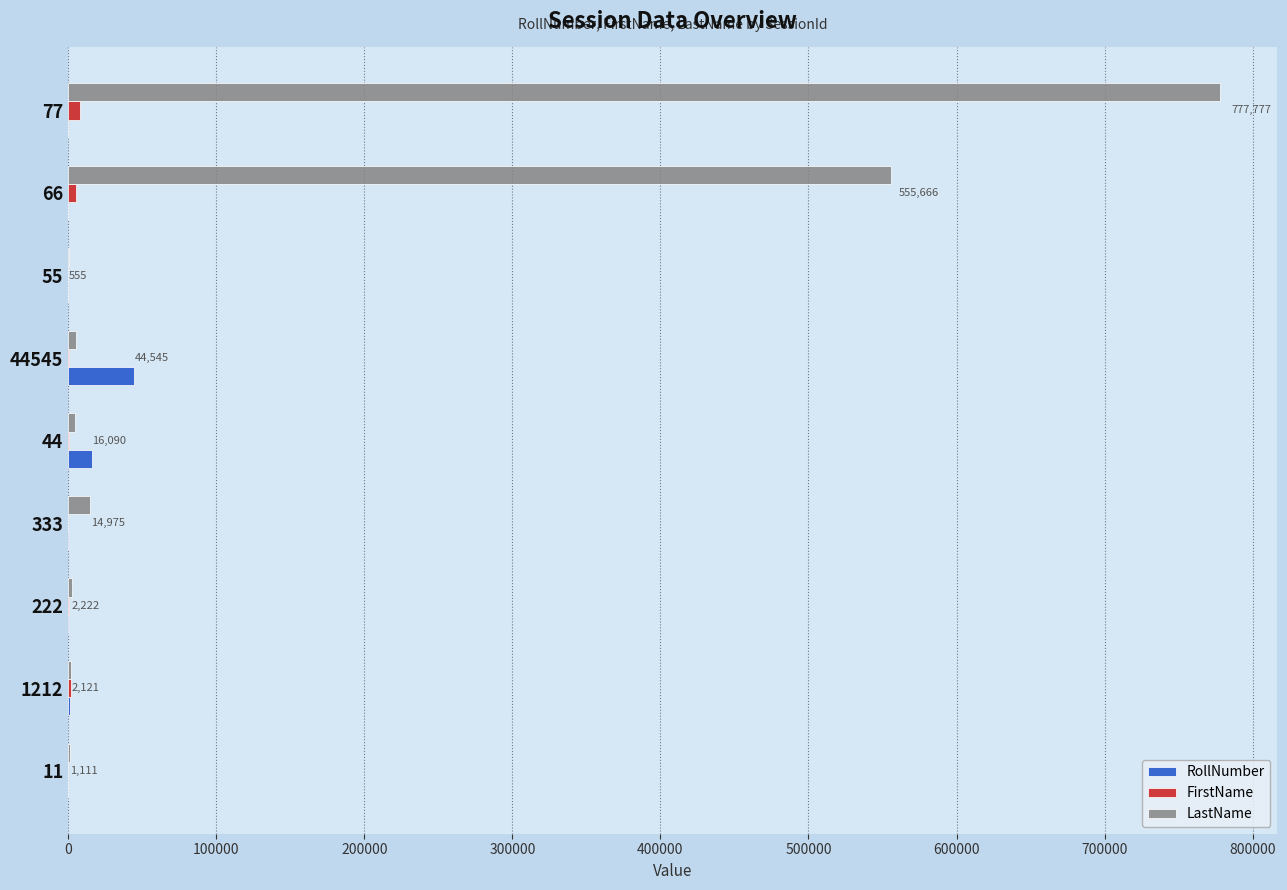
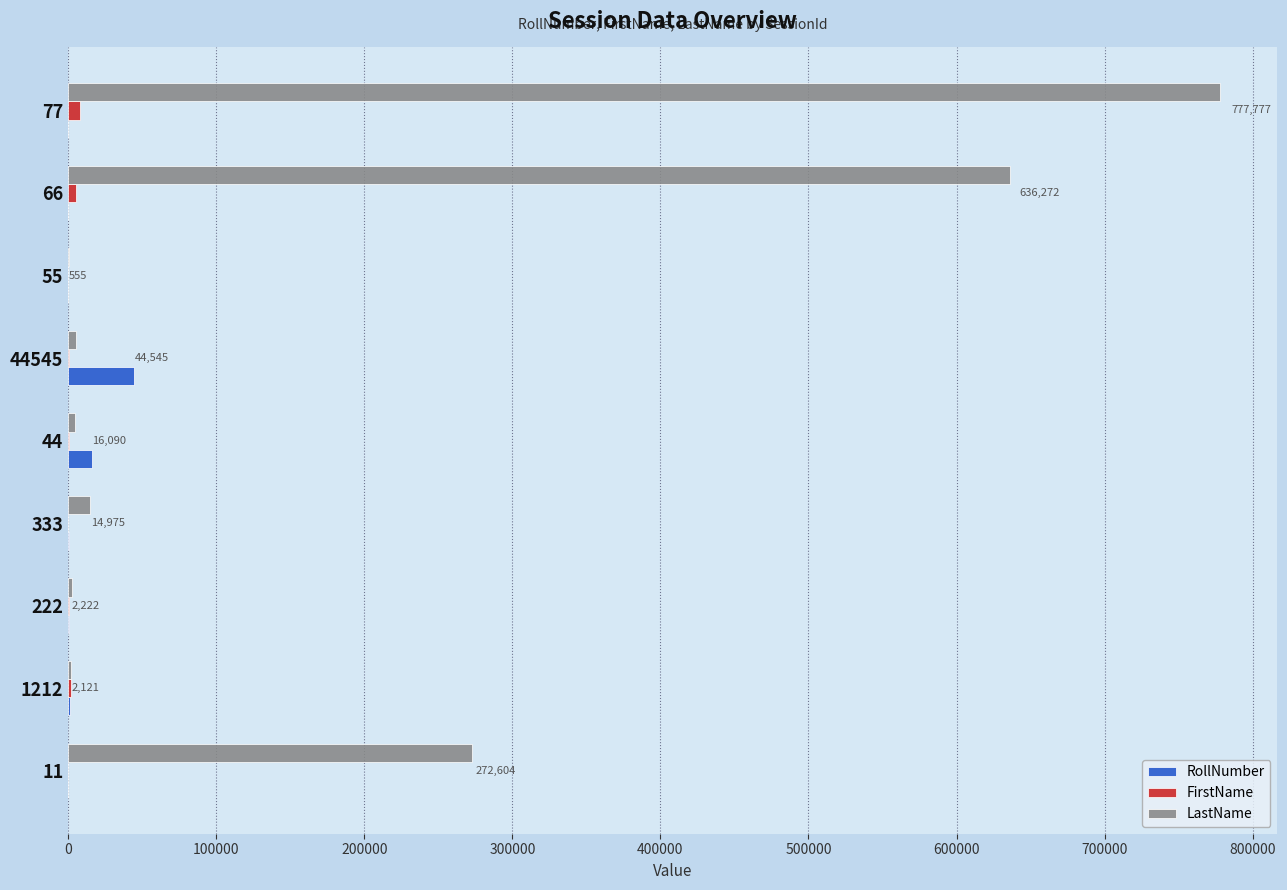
  {
    "RollNumber": {
      "44545": "44,545",
      "44": "16,090"
    },
    "FirstName": {
      "77": "8000",
      "66": "6000"
    },
    "LastName": {
      "77": "777,777",
-     "66": "555,666",
+     "66": "636,272",
      "55": "555",
      "333": "14,975",
      "222": "2,222",
      "1212": "2,121",
-     "11": "1,111"
+     "11": "272,604"
    }
  }
